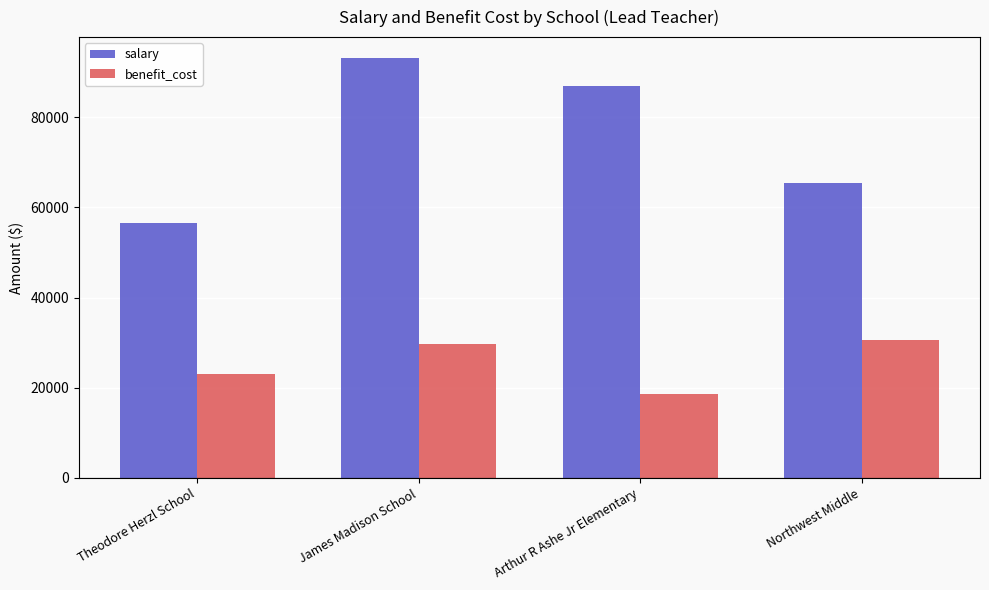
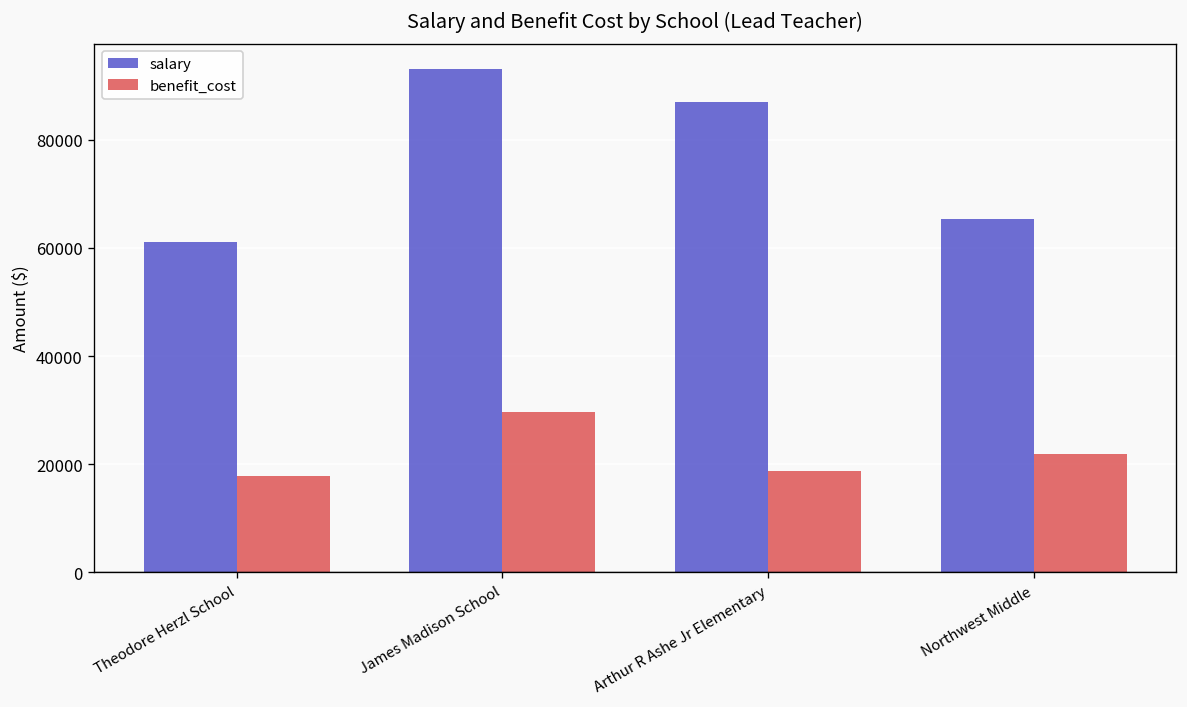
  {
    "salary": {
-     "Theodore Herzl School": 57000,
+     "Theodore Herzl School": 61000,
      "James Madison School": 93000,
      "Arthur R Ashe Jr Elementary": 87000,
      "Northwest Middle": 65000
    },
    "benefit_cost": {
-     "Theodore Herzl School": 23000,
+     "Theodore Herzl School": 18000,
      "James Madison School": 30000,
      "Arthur R Ashe Jr Elementary": 19000,
-     "Northwest Middle": 31000
+     "Northwest Middle": 22000
    }
  }
